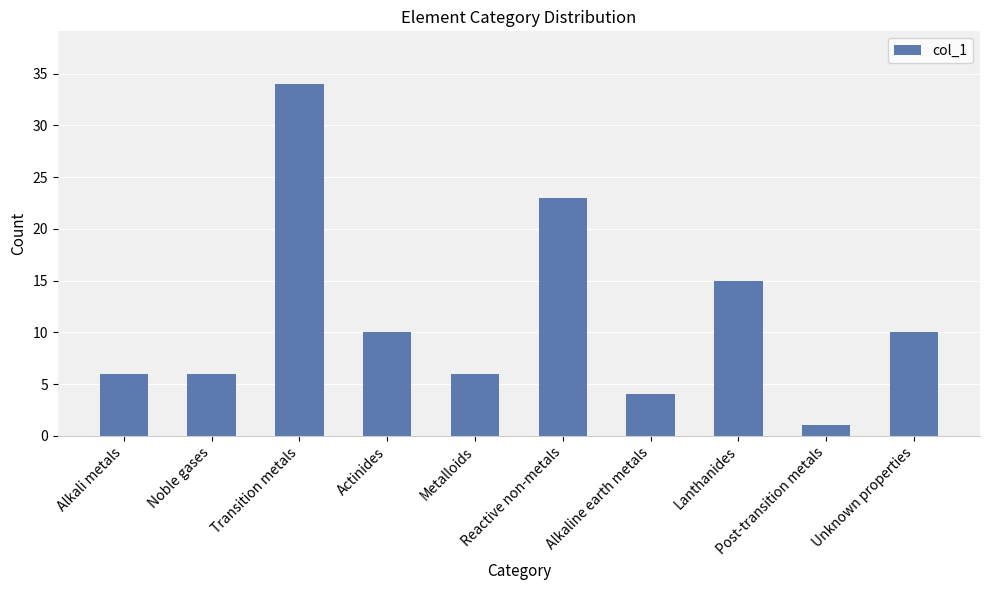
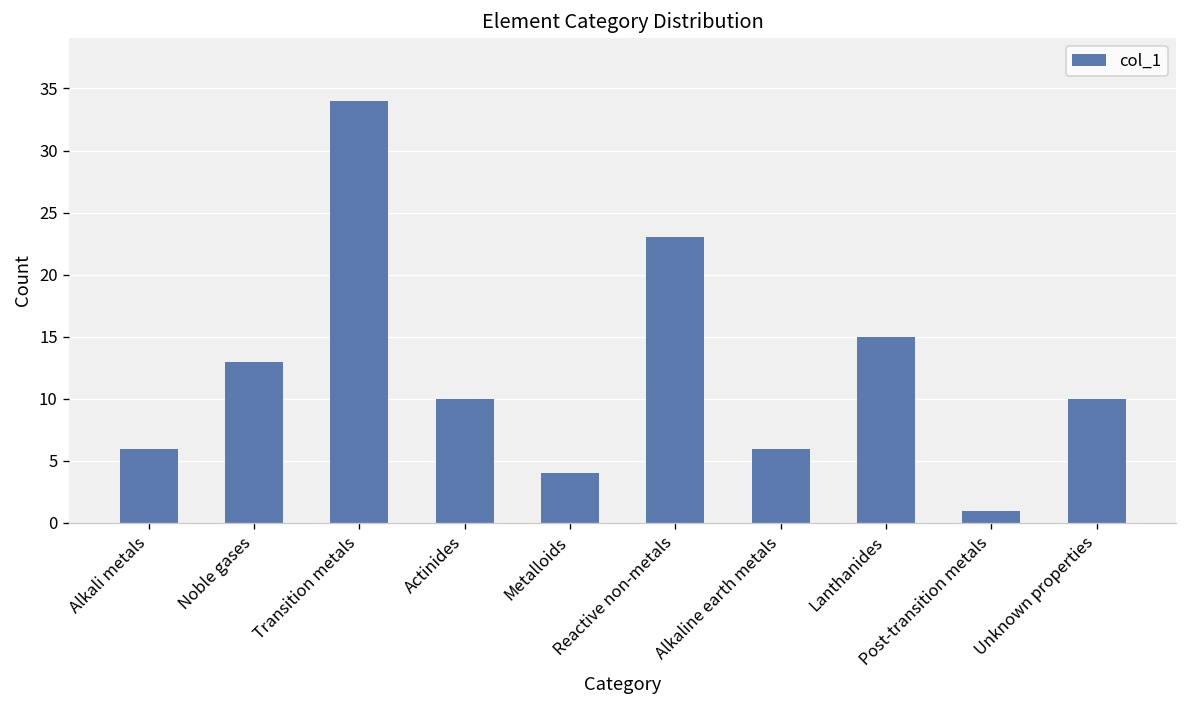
  {
    "Alkali metals": 6,
-   "Noble gases": 6,
+   "Noble gases": 13,
    "Transition metals": 34,
    "Actinides": 10,
-   "Metalloids": 6,
+   "Metalloids": 4,
    "Reactive non-metals": 23,
-   "Alkaline earth metals": 4,
+   "Alkaline earth metals": 6,
    "Lanthanides": 15,
    "Post-transition metals": 1,
    "Unknown properties": 10
  }
